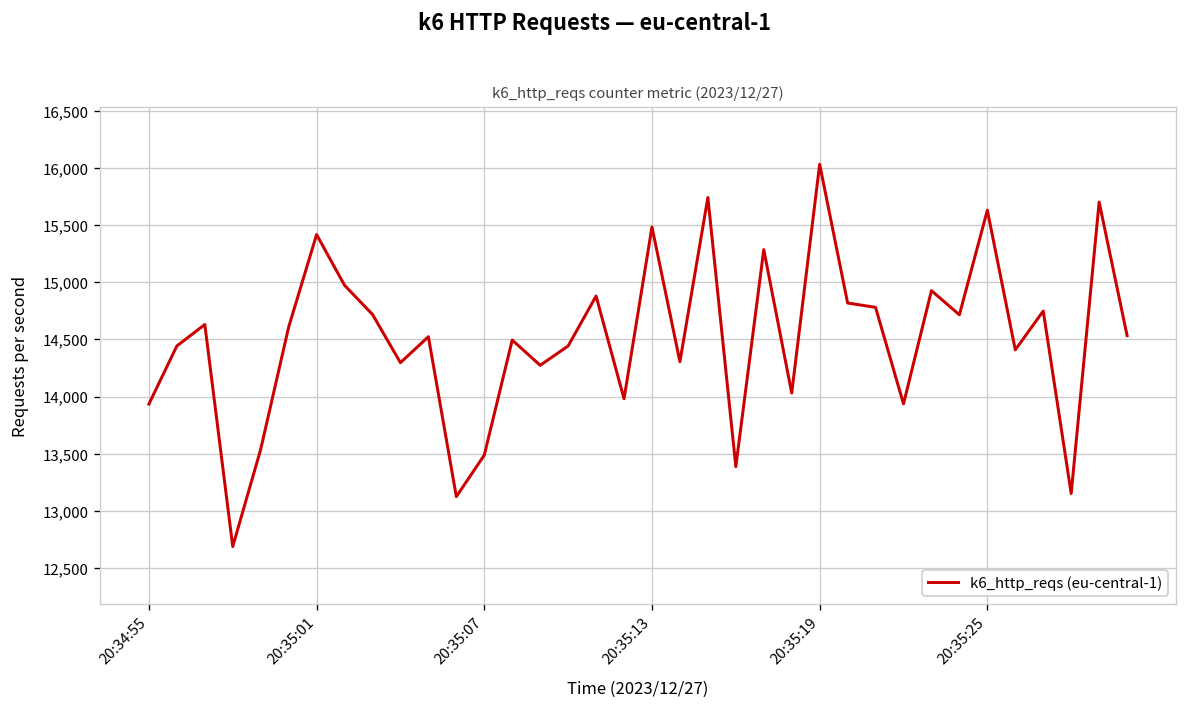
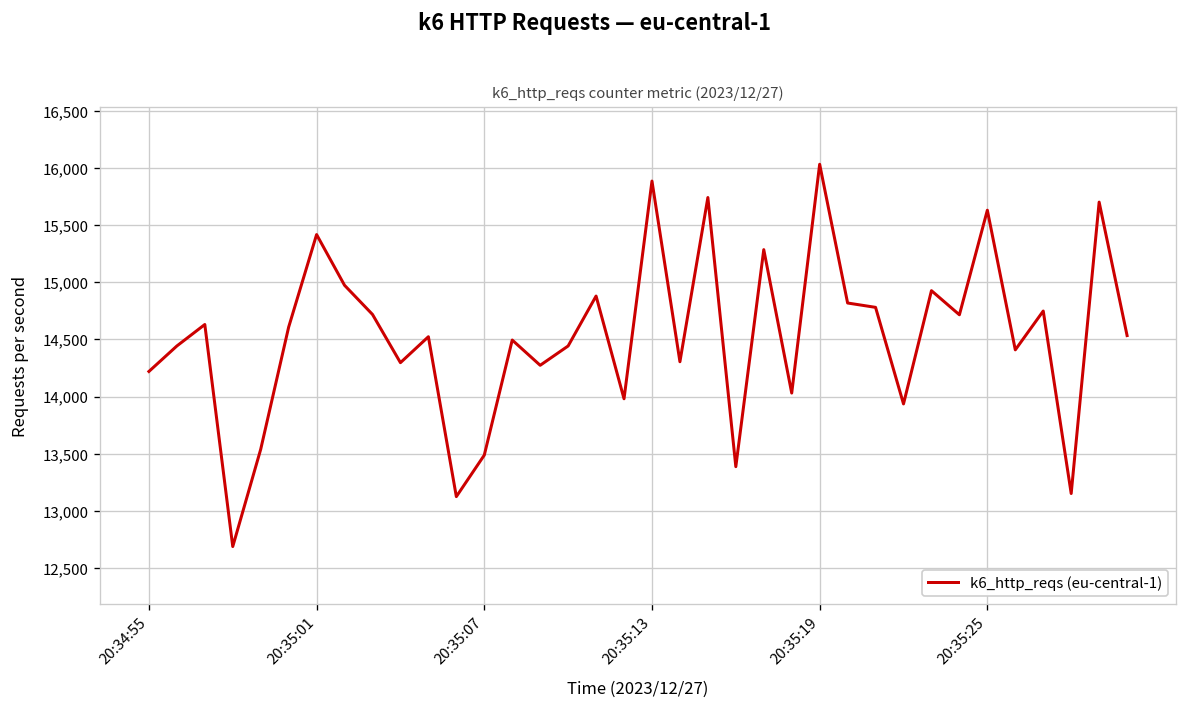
  {
-   "20:34:55": "13,900",
+   "20:34:55": "14,200",
    "20:35:01": "15,400",
    "20:35:07": "13,500",
-   "20:35:13": "15,500",
+   "20:35:13": "15,900",
    "20:35:19": "16,000",
    "20:35:25": "15,600"
  }
